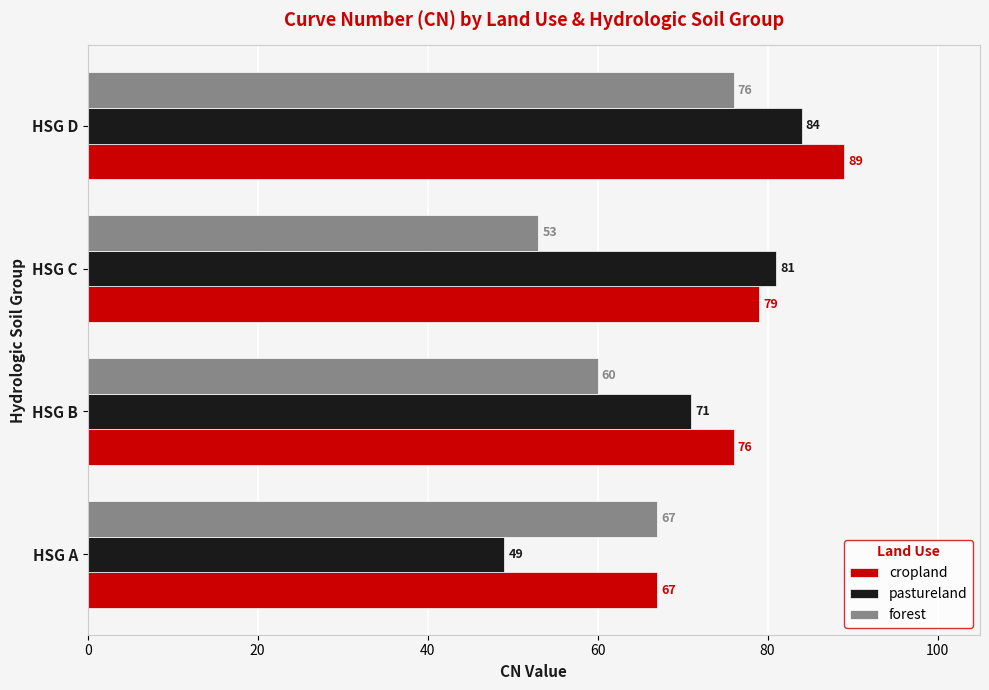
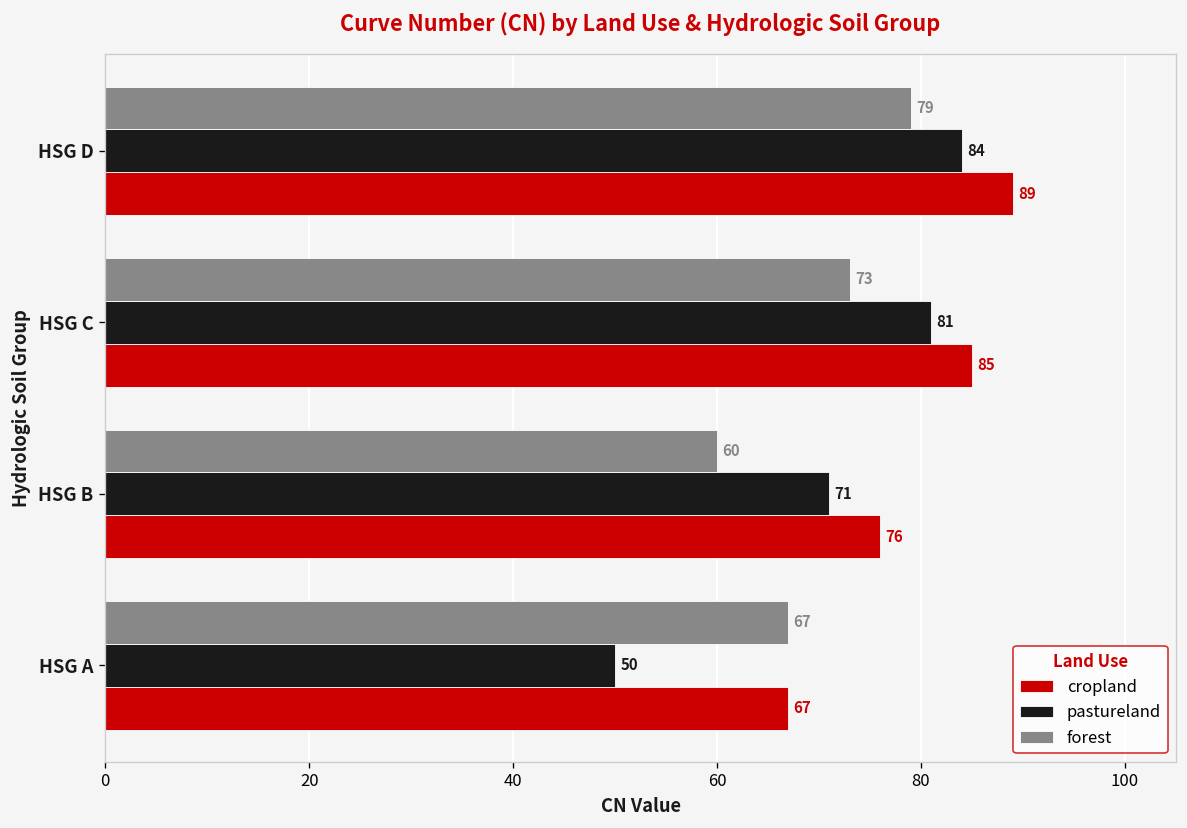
  {
    "cropland": {
      "HSG D": 89,
-     "HSG C": 79,
+     "HSG C": 85,
      "HSG B": 76,
      "HSG A": 67
    },
    "pastureland": {
      "HSG D": 84,
      "HSG C": 81,
      "HSG B": 71,
-     "HSG A": 49
+     "HSG A": 50
    },
    "forest": {
-     "HSG D": 76,
-     "HSG C": 53,
+     "HSG D": 79,
+     "HSG C": 73,
      "HSG B": 60,
      "HSG A": 67
    }
  }
